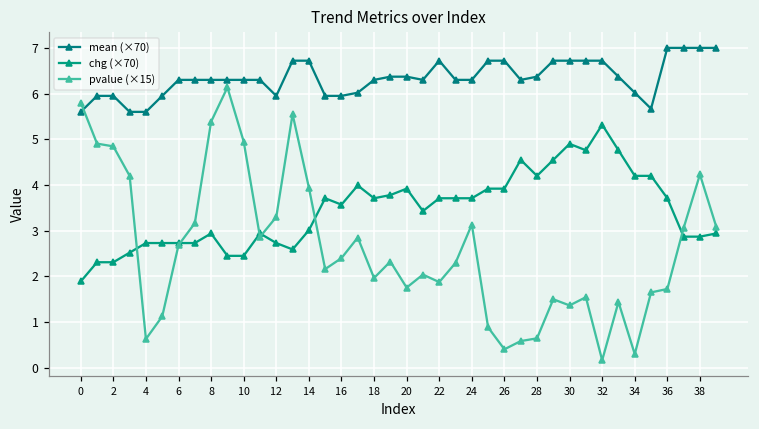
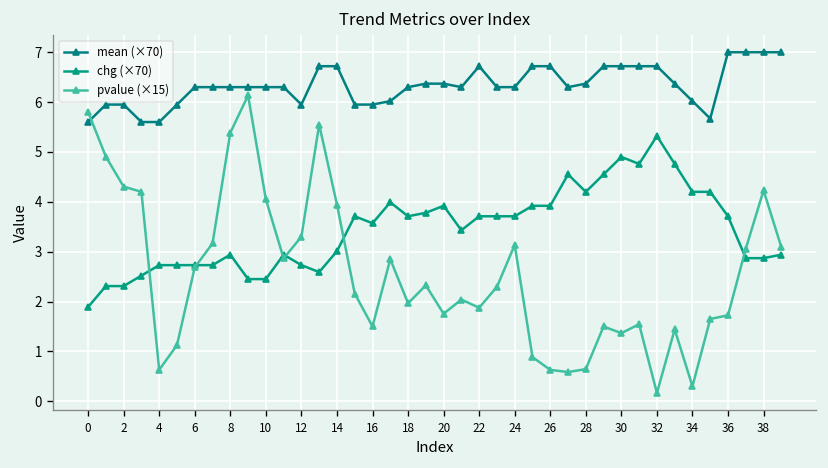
  {
    "pvalue (×15)": {
      "0": 5.8,
-     "2": 4.8,
+     "2": 4.3,
      "4": 0.6,
      "8": 5.4,
-     "10": 5.0,
+     "10": 4.1,
      "12": 3.3,
      "14": 3.9,
-     "16": 2.4,
+     "16": 1.5,
      "18": 2.0,
      "20": 1.8,
      "22": 1.9,
      "24": 3.1,
-     "26": 0.4,
+     "26": 0.6,
      "28": 0.6,
      "30": 1.4,
      "32": 0.2,
      "34": 0.3,
      "36": 1.7,
      "38": 4.2
    }
  }
